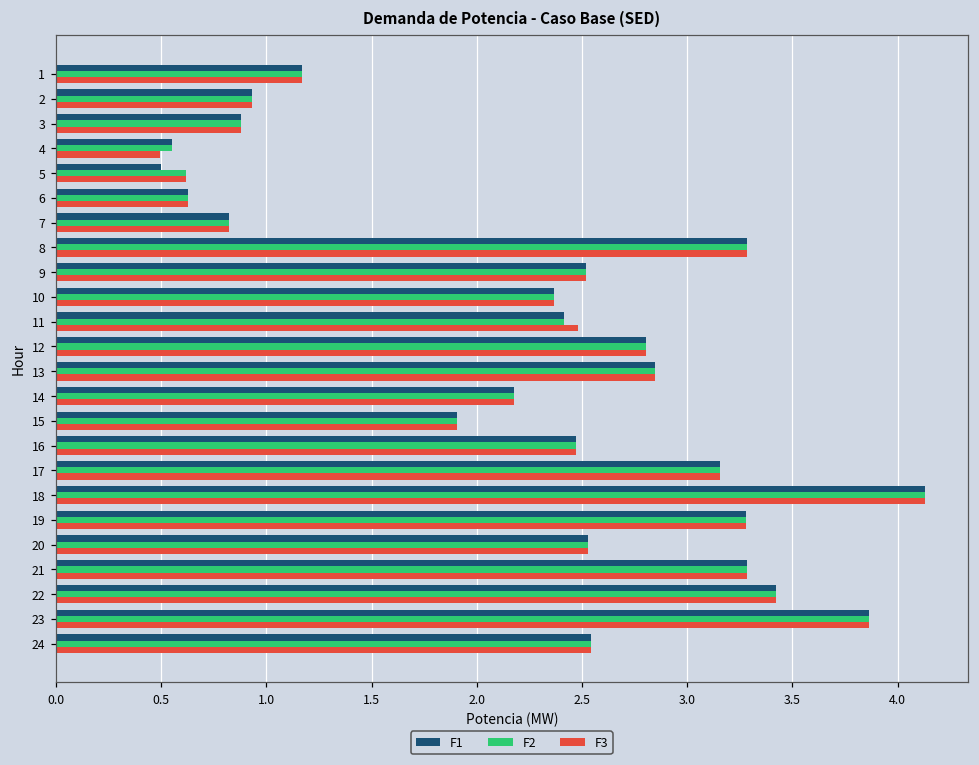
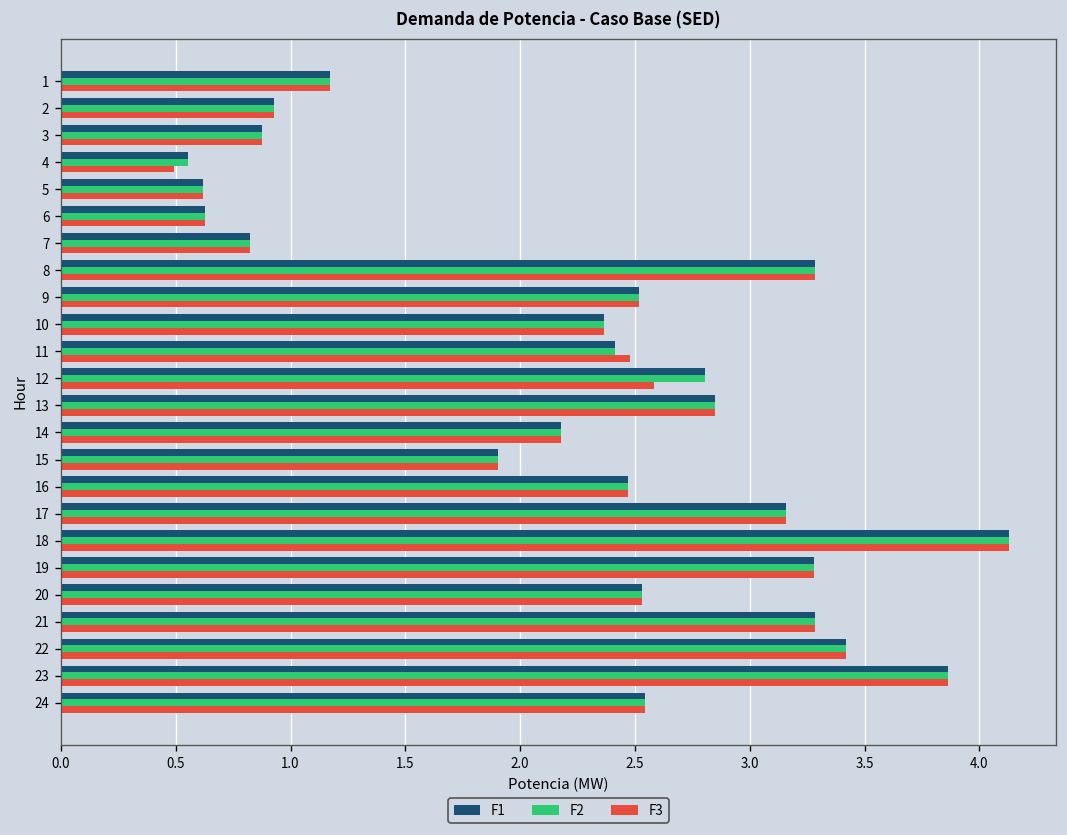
  {
    "F1": {
      "1": 1.17,
      "2": 0.93,
      "3": 0.88,
      "4": 0.55,
-     "5": 0.50,
+     "5": 0.62,
      "6": 0.63,
      "7": 0.82,
      "8": 3.28,
      "9": 2.52,
      "10": 2.37,
      "11": 2.42,
      "12": 2.80,
      "13": 2.85,
      "14": 2.18,
      "15": 1.90,
      "16": 2.47,
      "17": 3.16,
      "18": 4.13,
      "19": 3.28,
      "20": 2.53,
      "21": 3.29,
      "22": 3.42,
      "23": 3.86,
      "24": 2.54
    },
    "F2": {
      "1": 1.17,
      "2": 0.93,
      "3": 0.88,
      "4": 0.55,
      "5": 0.62,
      "6": 0.63,
      "7": 0.82,
      "8": 3.28,
      "9": 2.52,
      "10": 2.37,
      "11": 2.42,
      "12": 2.80,
      "13": 2.85,
      "14": 2.18,
      "15": 1.90,
      "16": 2.47,
      "17": 3.16,
      "18": 4.13,
      "19": 3.28,
      "20": 2.53,
      "21": 3.29,
      "22": 3.42,
      "23": 3.86,
      "24": 2.54
    },
    "F3": {
      "1": 1.17,
      "2": 0.93,
      "3": 0.88,
      "4": 0.49,
      "5": 0.62,
      "6": 0.63,
      "7": 0.82,
      "8": 3.28,
      "9": 2.52,
      "10": 2.37,
      "11": 2.48,
-     "12": 2.80,
+     "12": 2.59,
      "13": 2.85,
      "14": 2.18,
      "15": 1.90,
      "16": 2.47,
      "17": 3.16,
      "18": 4.13,
      "19": 3.28,
      "20": 2.53,
      "21": 3.29,
      "22": 3.42,
      "23": 3.86,
      "24": 2.54
    }
  }
